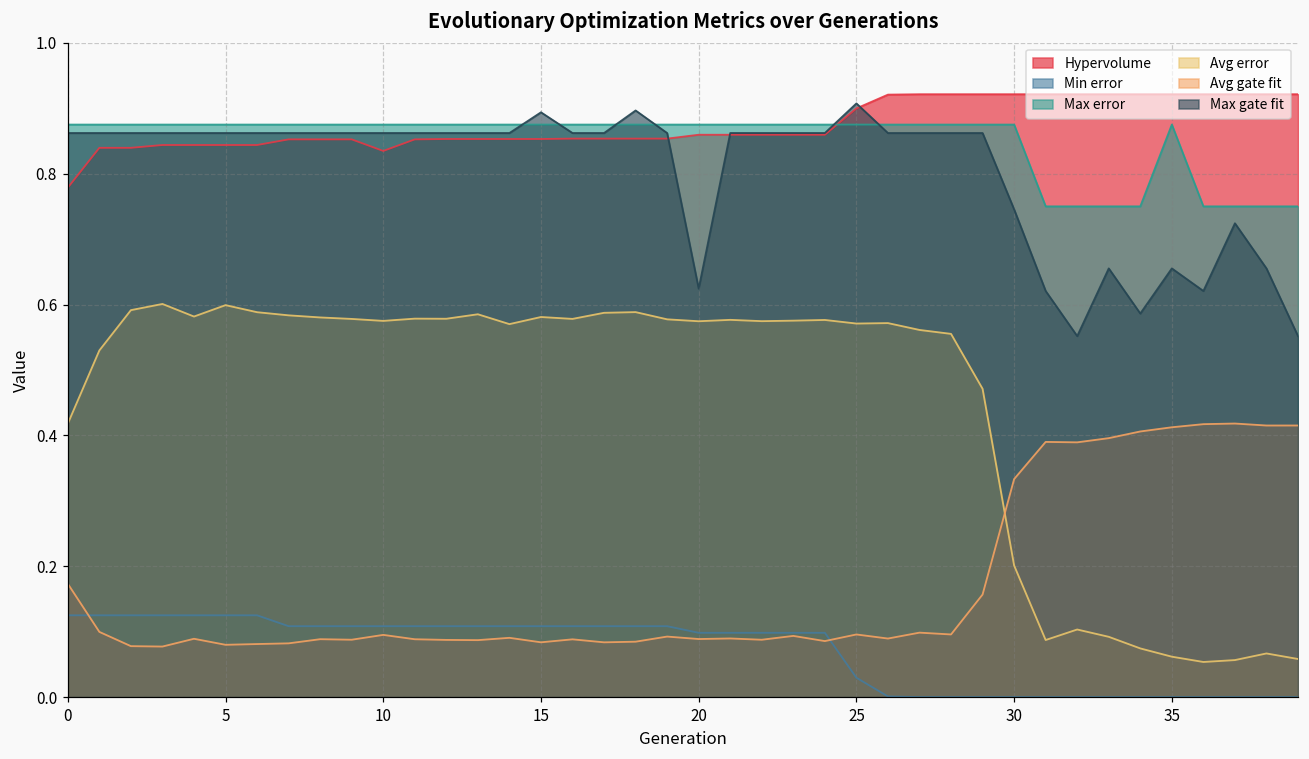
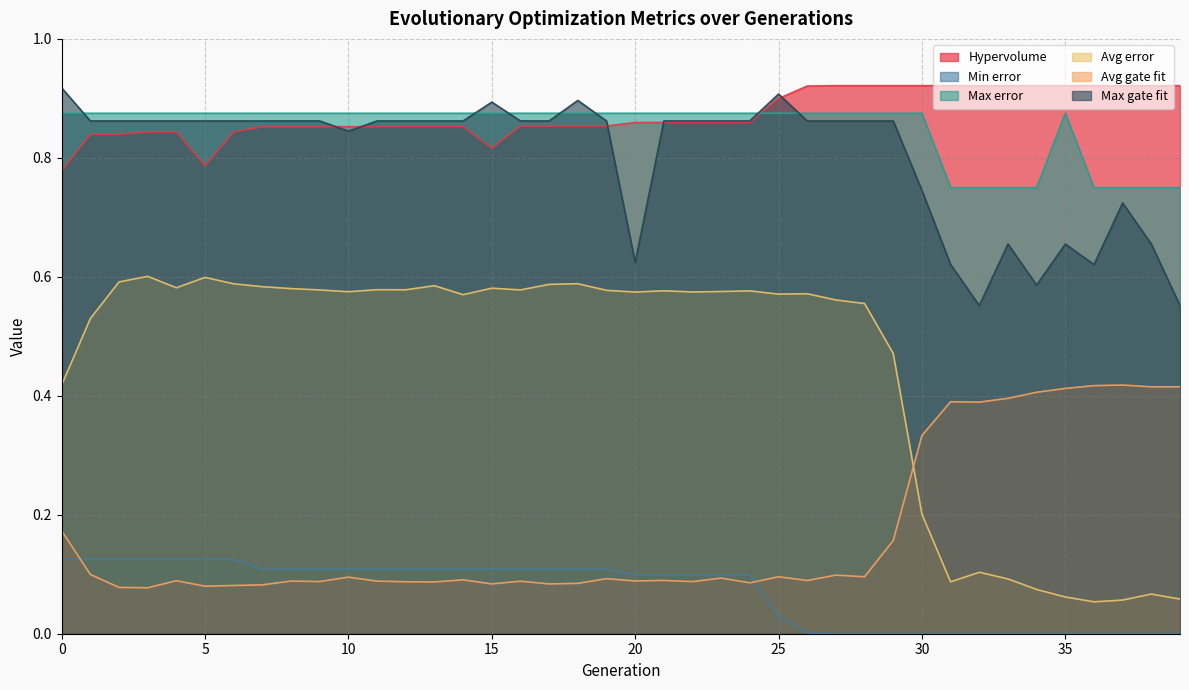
  {
    "Hypervolume": {
      "0": 0.78,
-     "5": 0.84,
-     "10": 0.83,
-     "15": 0.85,
+     "5": 0.79,
+     "10": 0.85,
+     "15": 0.82,
      "20": 0.86,
      "25": 0.90,
      "30": 0.92
    },
    "Max gate fit": {
-     "0": 0.86,
+     "0": 0.92,
      "5": 0.86,
-     "10": 0.86,
+     "10": 0.84,
      "15": 0.89,
      "20": 0.62,
      "25": 0.91,
      "30": 0.75,
      "35": 0.66
    }
  }
